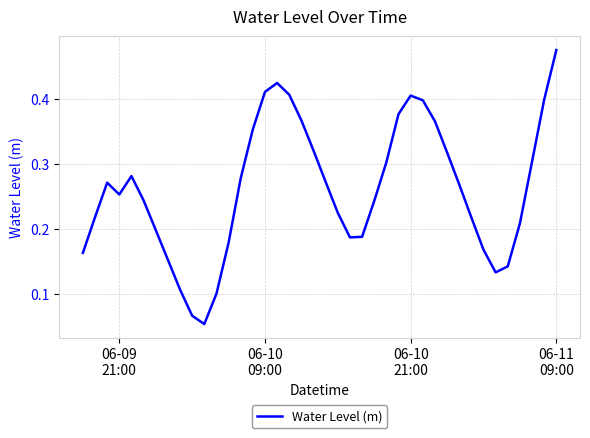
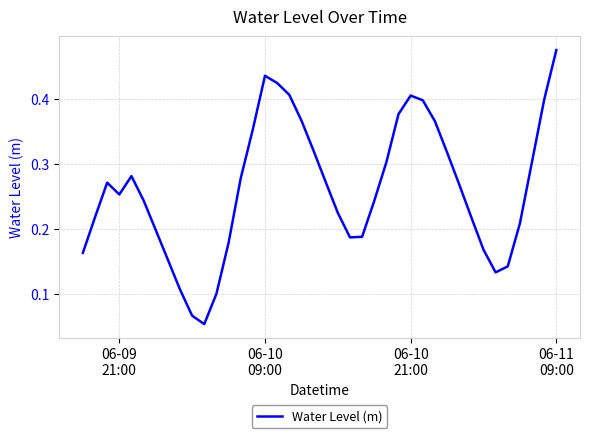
  {
    "06-09 21:00": 0.25,
-   "06-10 09:00": 0.41,
+   "06-10 09:00": 0.44,
    "06-10 21:00": 0.41,
    "06-11 09:00": 0.48
  }
